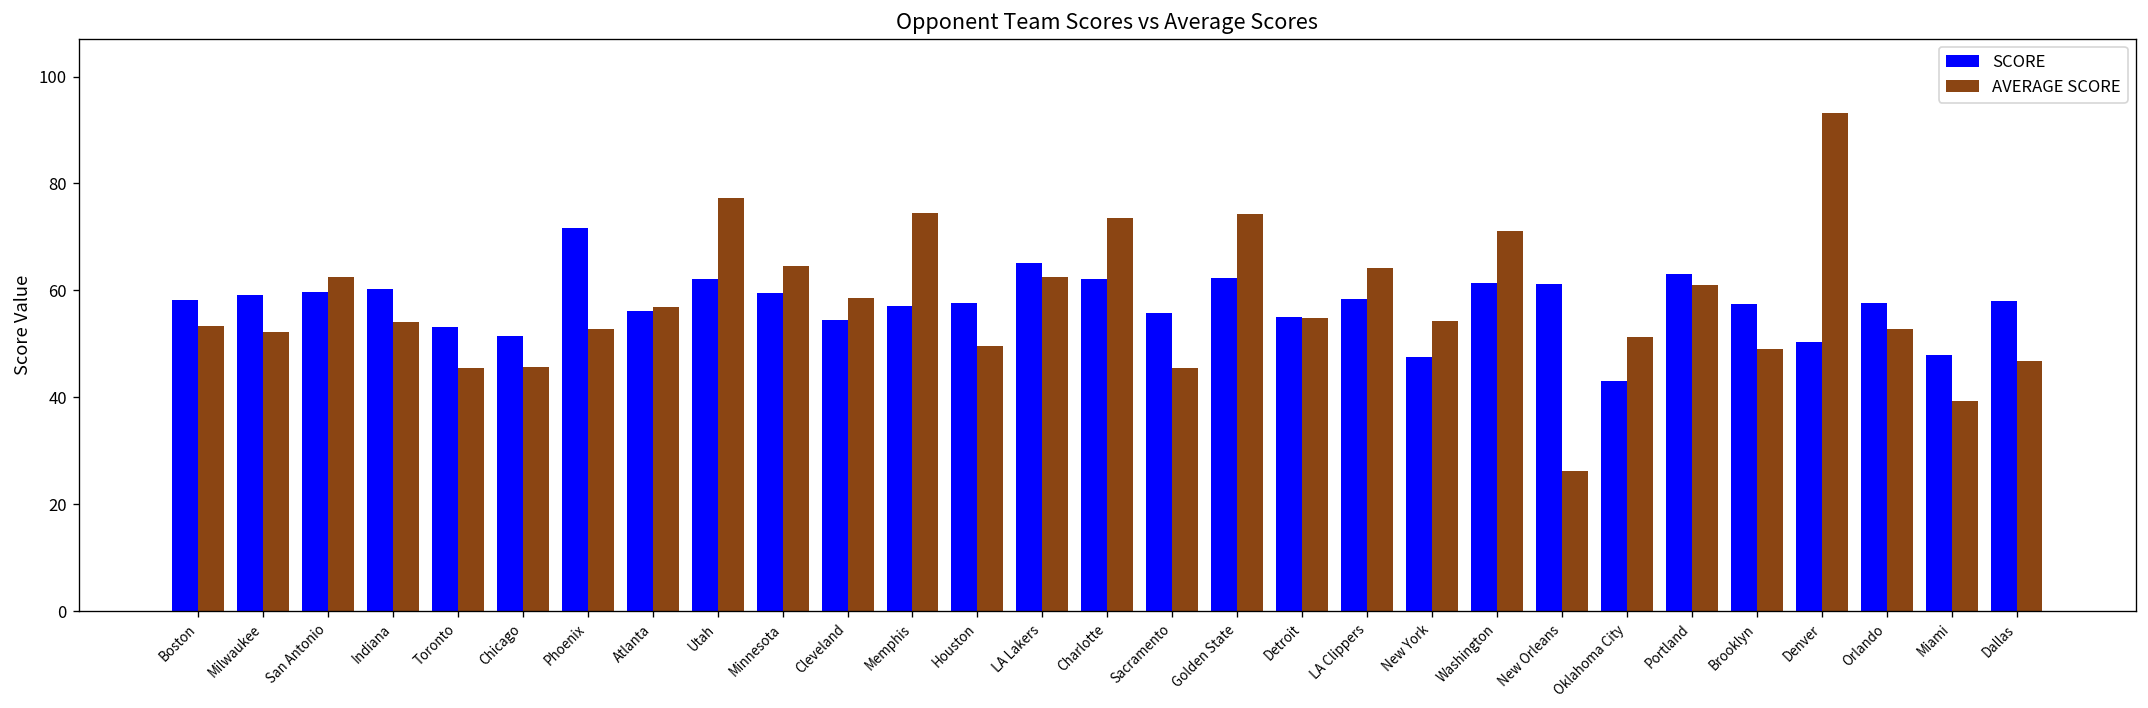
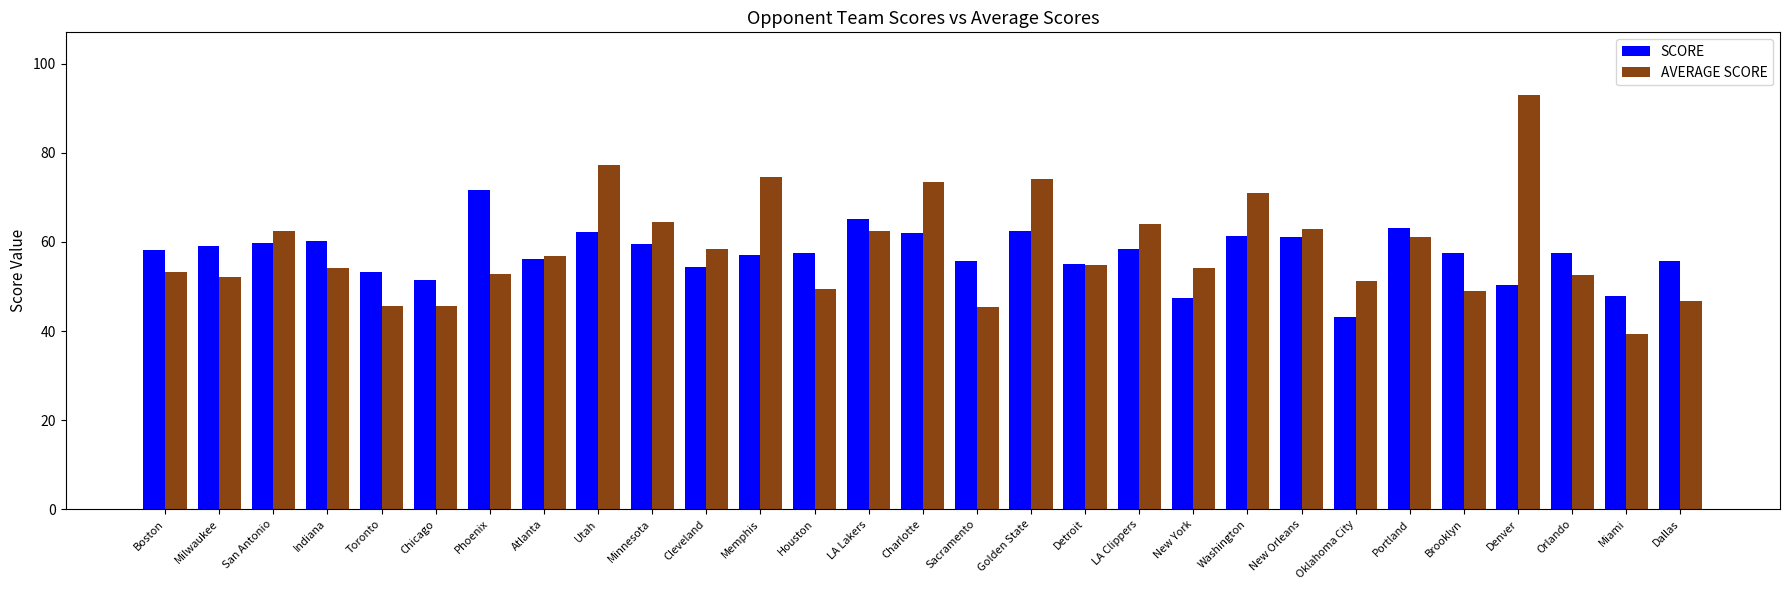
  {
    "SCORE": {
      "Boston": 58,
      "Milwaukee": 59,
      "San Antonio": 60,
      "Indiana": 60,
      "Toronto": 53,
      "Chicago": 52,
      "Phoenix": 72,
      "Atlanta": 56,
      "Utah": 62,
      "Minnesota": 60,
      "Cleveland": 54,
      "Memphis": 57,
      "Houston": 58,
      "LA Lakers": 65,
      "Charlotte": 62,
      "Sacramento": 56,
      "Golden State": 62,
      "Detroit": 55,
      "LA Clippers": 58,
      "New York": 47,
      "Washington": 61,
      "New Orleans": 61,
      "Oklahoma City": 43,
      "Portland": 63,
      "Brooklyn": 57,
      "Denver": 50,
      "Orlando": 58,
      "Miami": 48,
-     "Dallas": 58
+     "Dallas": 56
    },
    "AVERAGE SCORE": {
      "Boston": 53,
      "Milwaukee": 52,
      "San Antonio": 63,
      "Indiana": 54,
      "Toronto": 46,
      "Chicago": 46,
      "Phoenix": 53,
      "Atlanta": 57,
      "Utah": 77,
      "Minnesota": 65,
      "Cleveland": 59,
      "Memphis": 75,
      "Houston": 50,
      "LA Lakers": 63,
      "Charlotte": 74,
      "Sacramento": 45,
      "Golden State": 74,
      "Detroit": 55,
      "LA Clippers": 64,
      "New York": 54,
      "Washington": 71,
-     "New Orleans": 26,
+     "New Orleans": 63,
      "Oklahoma City": 51,
      "Portland": 61,
      "Brooklyn": 49,
      "Denver": 93,
      "Orlando": 53,
      "Miami": 39,
      "Dallas": 47
    }
  }
